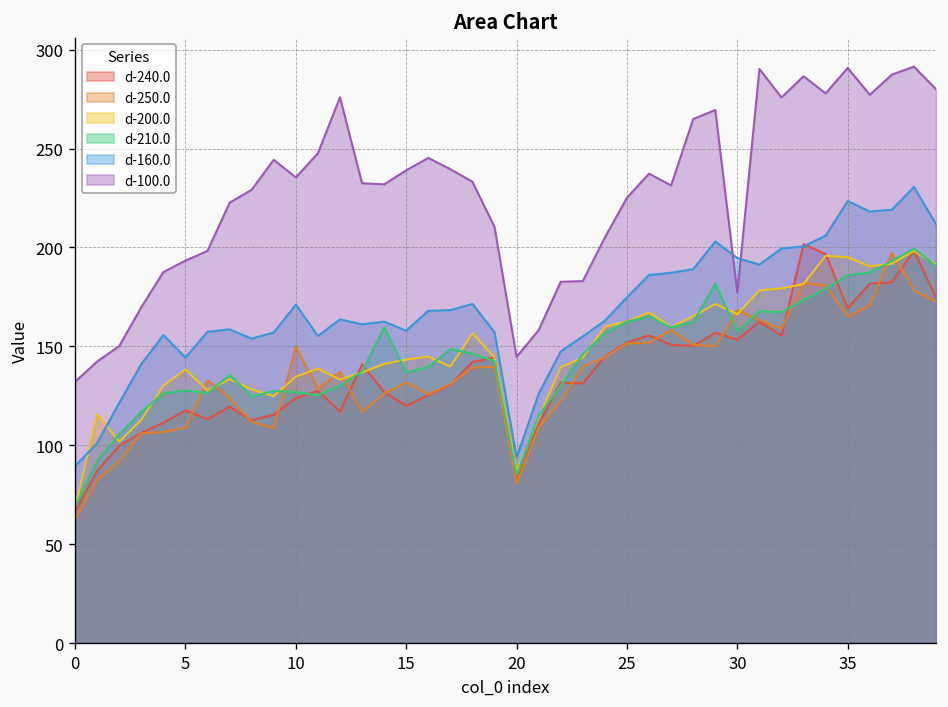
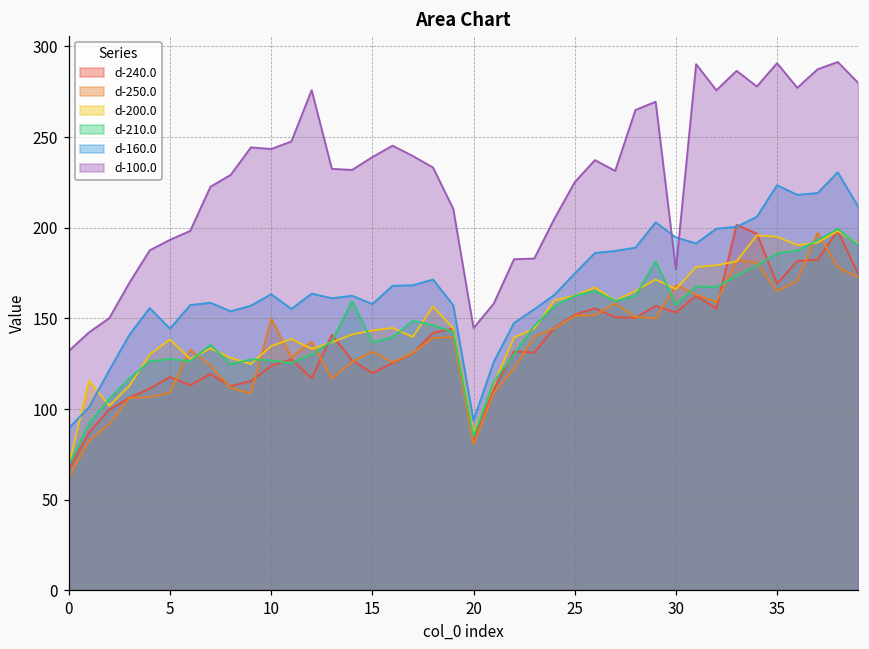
  {
    "d-210.0": {
      "5": 128,
      "10": 127,
      "15": 137,
      "20": 85,
      "30": 158,
      "35": 186
    },
    "d-160.0": {
      "0": 89,
      "5": 144,
-     "10": 171,
+     "10": 163,
      "15": 158,
      "20": 94,
      "25": 175,
      "30": 195,
      "35": 223
    },
    "d-100.0": {
      "0": 132,
      "5": 193,
-     "10": 235,
+     "10": 243,
      "15": 239,
      "20": 145,
      "25": 225,
      "30": 177,
      "35": 291
    }
  }
